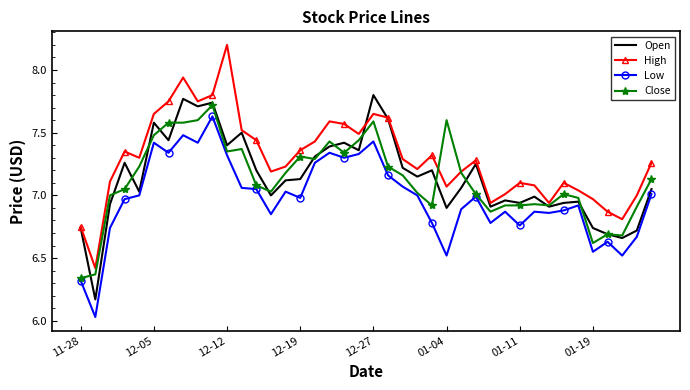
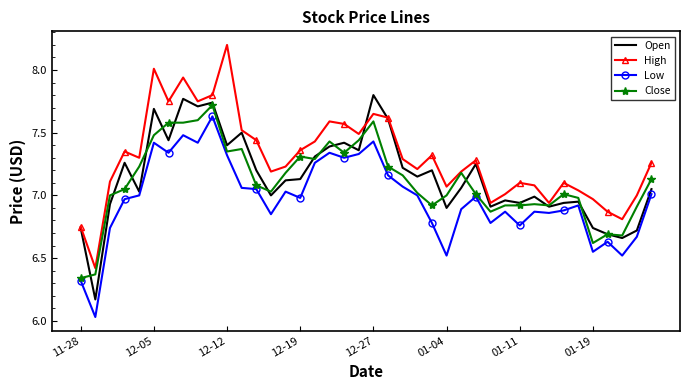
  {
    "Open": {
-     "12-05": 7.58,
+     "12-05": 7.69,
      "12-12": 7.40,
      "12-19": 7.13,
      "12-27": 7.80,
      "01-04": 6.90,
      "01-19": 6.74
    },
    "High": {
-     "12-05": 7.65,
+     "12-05": 8.01,
      "12-12": 8.20,
      "12-19": 7.36,
      "12-27": 7.65,
      "01-04": 7.07,
      "01-11": 7.10,
      "01-19": 6.97
    },
    "Low": {
      "12-05": 7.42,
      "12-12": 7.32,
      "12-19": 6.98,
      "12-27": 7.43,
      "01-04": 6.52,
      "01-11": 6.76,
      "01-19": 6.55
    },
    "Close": {
      "12-05": 7.48,
      "12-12": 7.35,
      "12-19": 7.3,
      "12-27": 7.6,
-     "01-04": 7.6,
+     "01-04": 7.0,
      "01-19": 6.62
    }
  }
